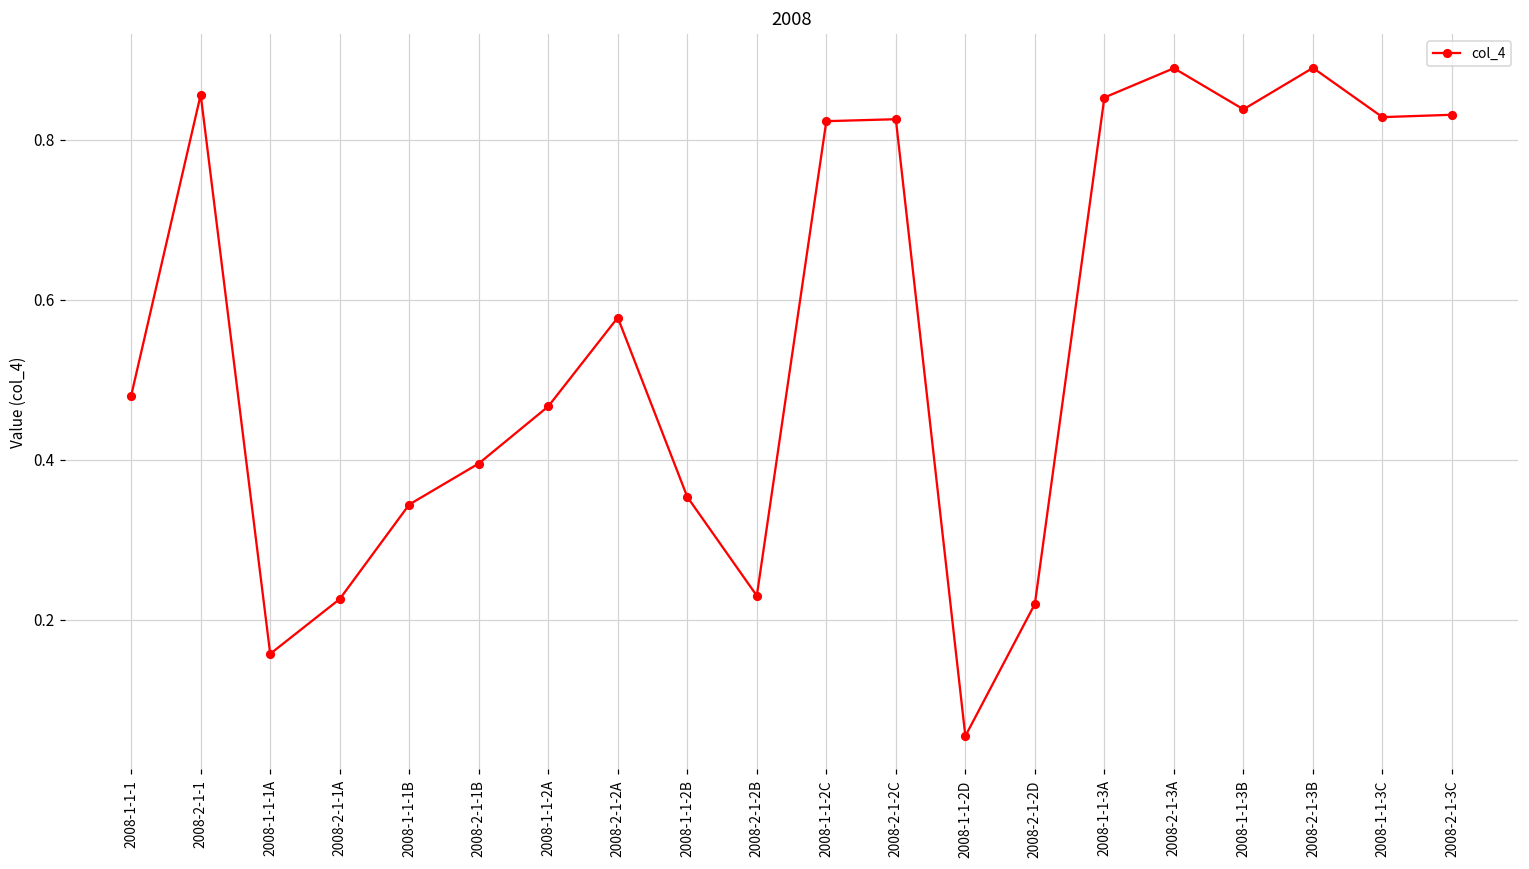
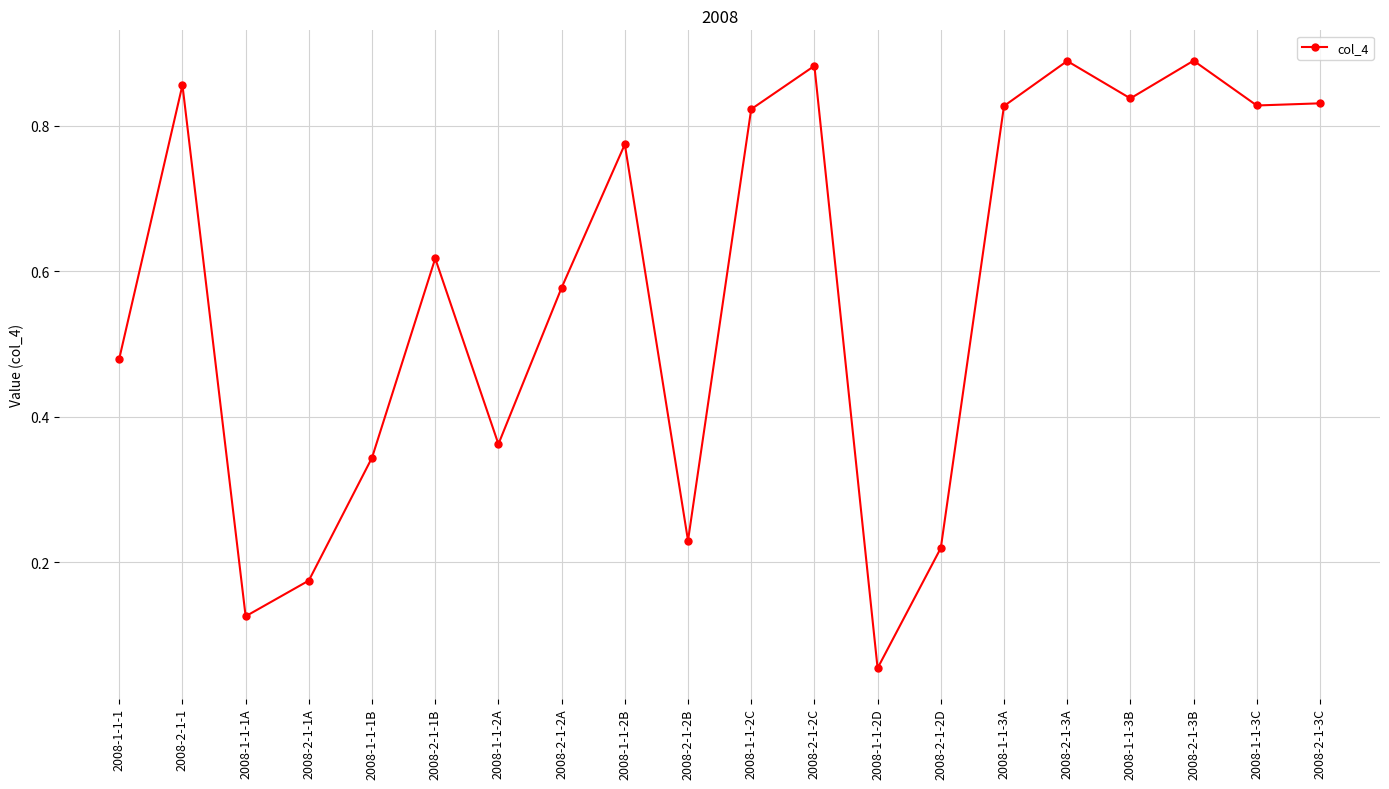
  {
    "2008-1-1-1": 0.48,
    "2008-2-1-1": 0.86,
-   "2008-1-1-1A": 0.16,
-   "2008-2-1-1A": 0.23,
+   "2008-1-1-1A": 0.13,
+   "2008-2-1-1A": 0.17,
    "2008-1-1-1B": 0.34,
-   "2008-2-1-1B": 0.40,
-   "2008-1-1-2A": 0.47,
+   "2008-2-1-1B": 0.62,
+   "2008-1-1-2A": 0.36,
    "2008-2-1-2A": 0.58,
-   "2008-1-1-2B": 0.35,
+   "2008-1-1-2B": 0.77,
    "2008-2-1-2B": 0.23,
    "2008-1-1-2C": 0.82,
-   "2008-2-1-2C": 0.83,
+   "2008-2-1-2C": 0.88,
    "2008-1-1-2D": 0.05,
    "2008-2-1-2D": 0.22,
-   "2008-1-1-3A": 0.85,
+   "2008-1-1-3A": 0.83,
    "2008-2-1-3A": 0.89,
    "2008-1-1-3B": 0.84,
    "2008-2-1-3B": 0.89,
    "2008-1-1-3C": 0.83,
    "2008-2-1-3C": 0.83
  }
